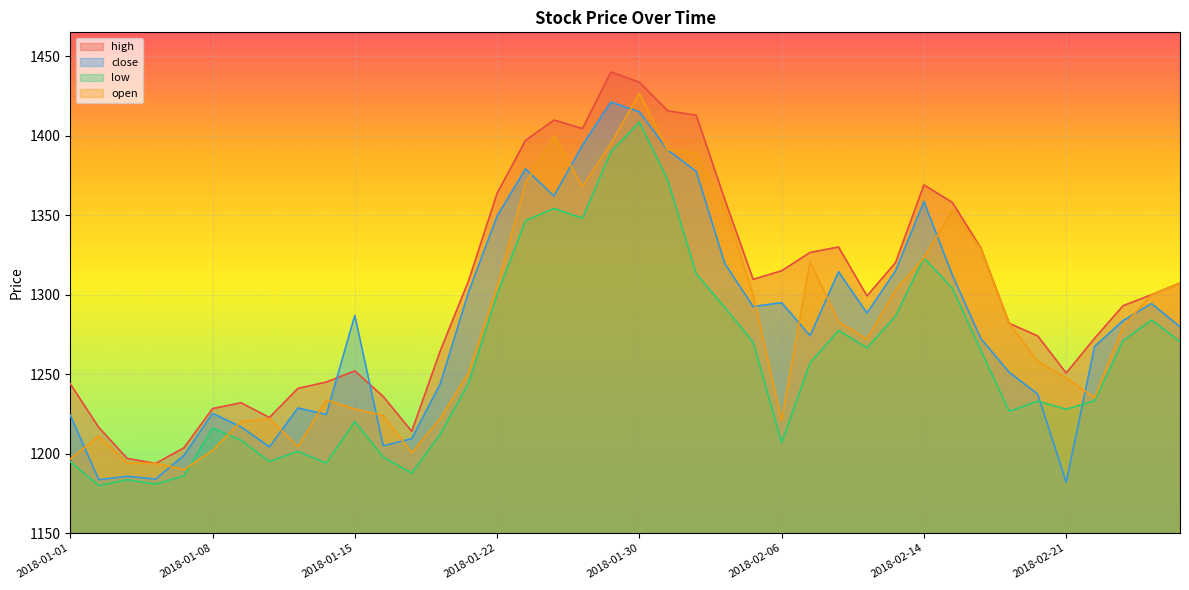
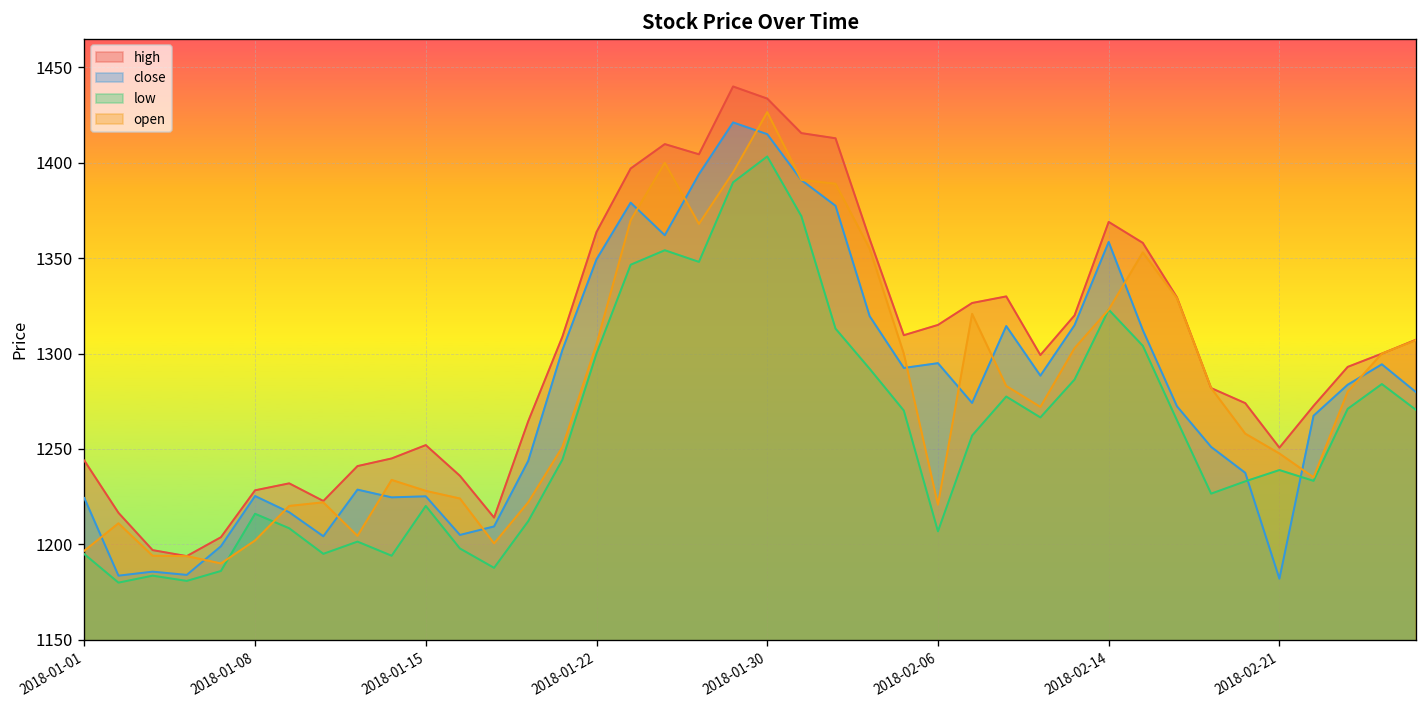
  {
    "close": {
      "2018-01-01": 1224,
      "2018-01-08": 1225,
-     "2018-01-15": 1287,
+     "2018-01-15": 1225,
      "2018-01-22": 1349,
      "2018-01-30": 1415,
      "2018-02-06": 1295,
      "2018-02-14": 1359,
      "2018-02-21": 1182
    },
    "low": {
      "2018-01-01": 1195,
      "2018-01-08": 1216,
      "2018-01-15": 1220,
      "2018-01-22": 1300,
-     "2018-01-30": 1409,
+     "2018-01-30": 1403,
      "2018-02-06": 1207,
-     "2018-02-21": 1228
+     "2018-02-21": 1239
    }
  }
